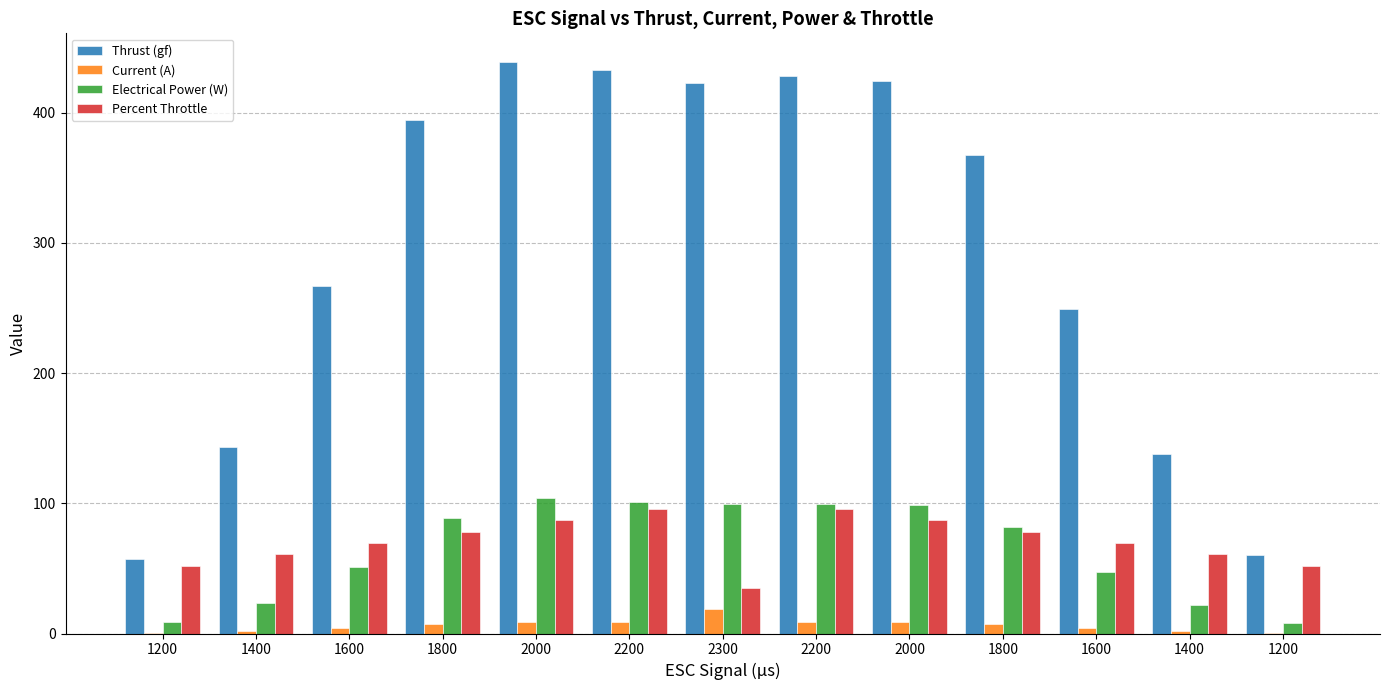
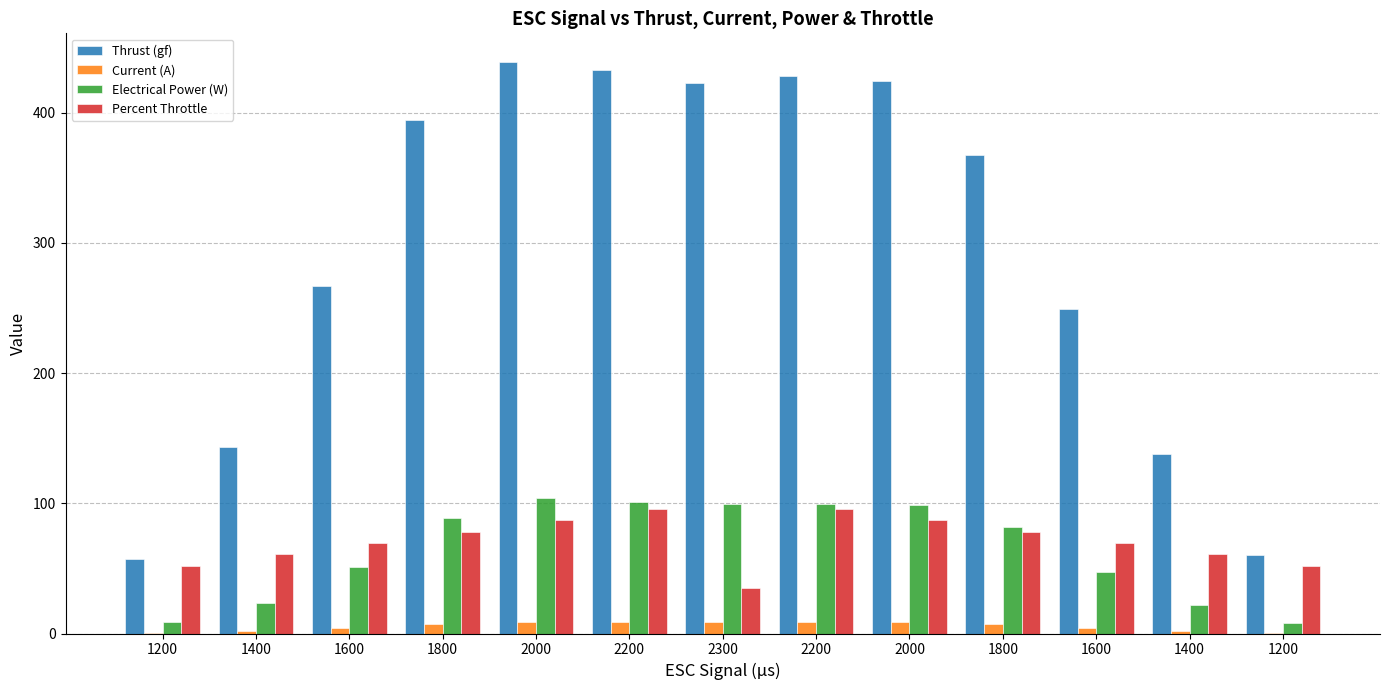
  {
    "Thrust (gf)": {
      "2300": 422
    },
    "Current (A)": {
-     "2300": 19
+     "2300": 9
    },
    "Electrical Power (W)": {
      "2300": 99
    },
    "Percent Throttle": {
      "2300": 35
    }
  }
